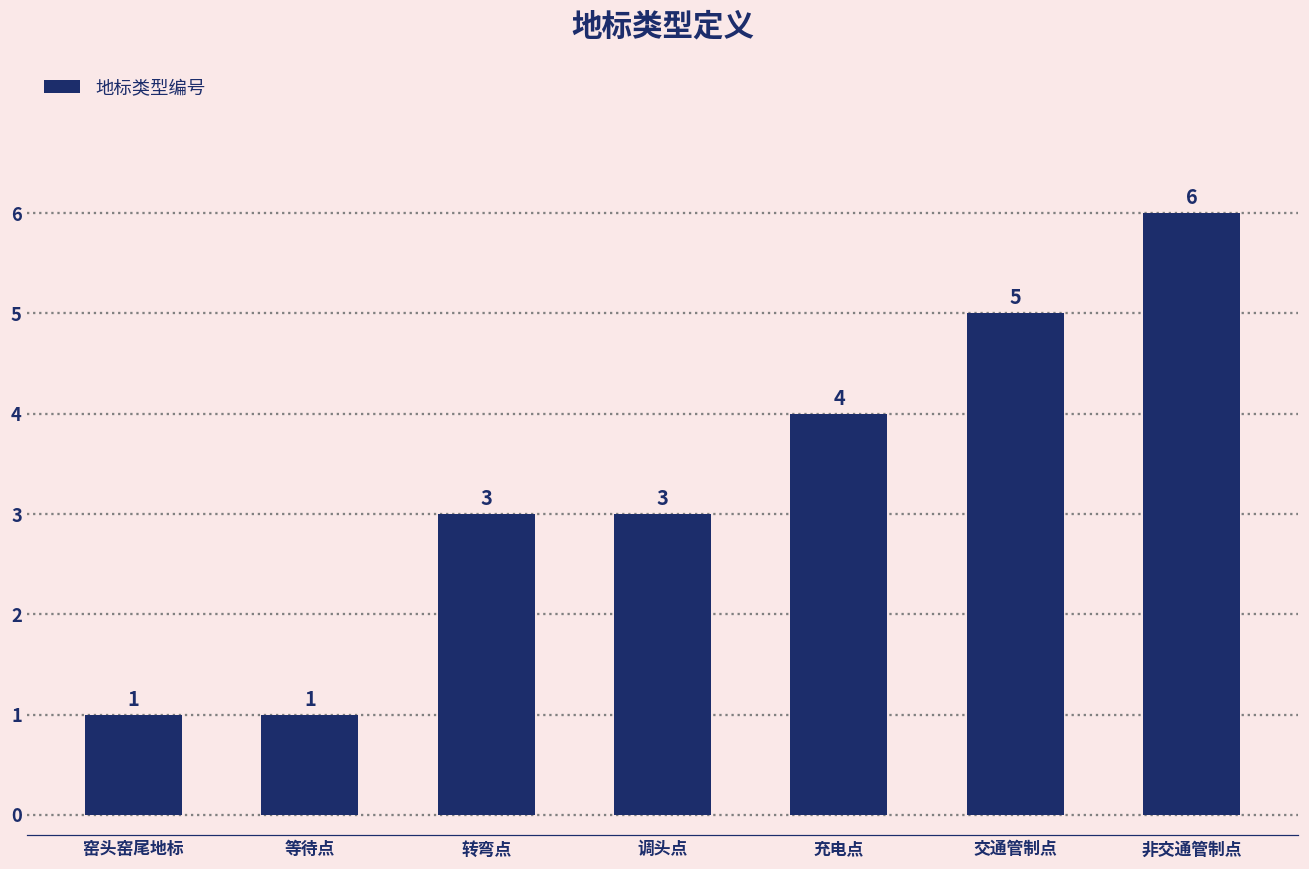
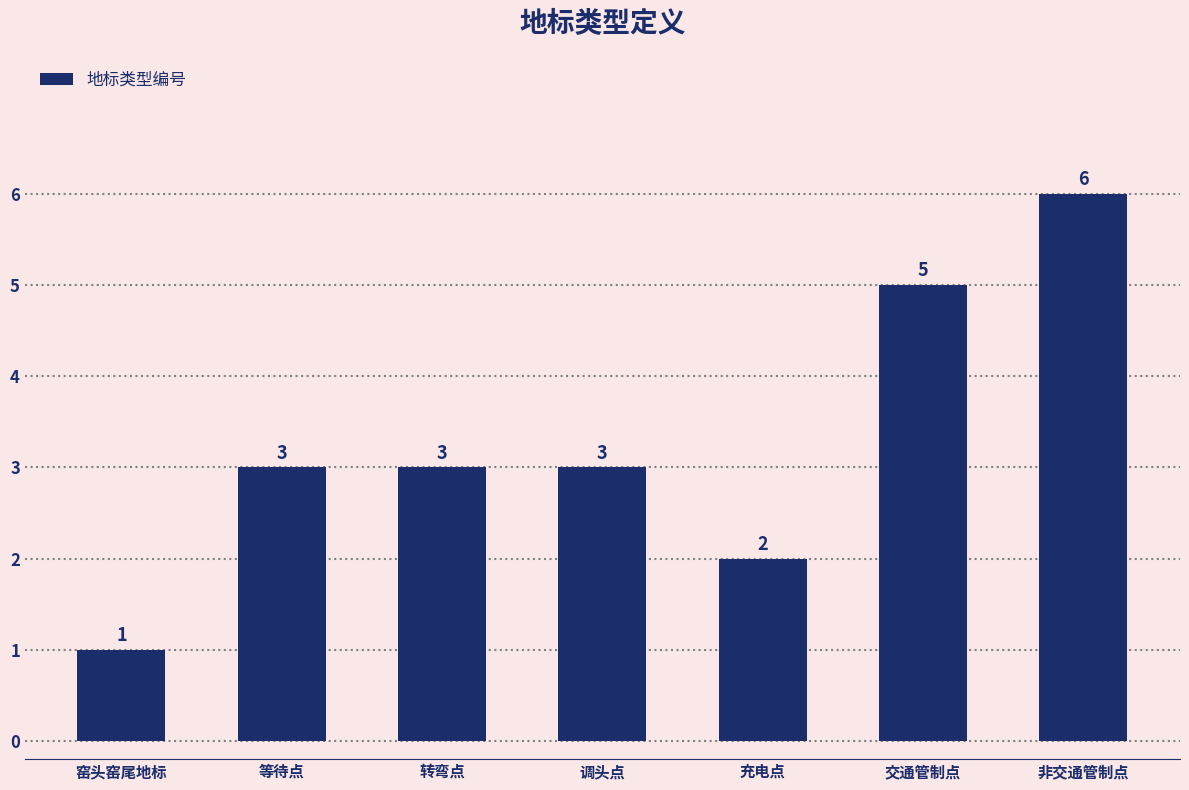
  {
    "窑头窑尾地标": 1,
-   "等待点": 1,
+   "等待点": 3,
    "转弯点": 3,
    "调头点": 3,
-   "充电点": 4,
+   "充电点": 2,
    "交通管制点": 5,
    "非交通管制点": 6
  }
